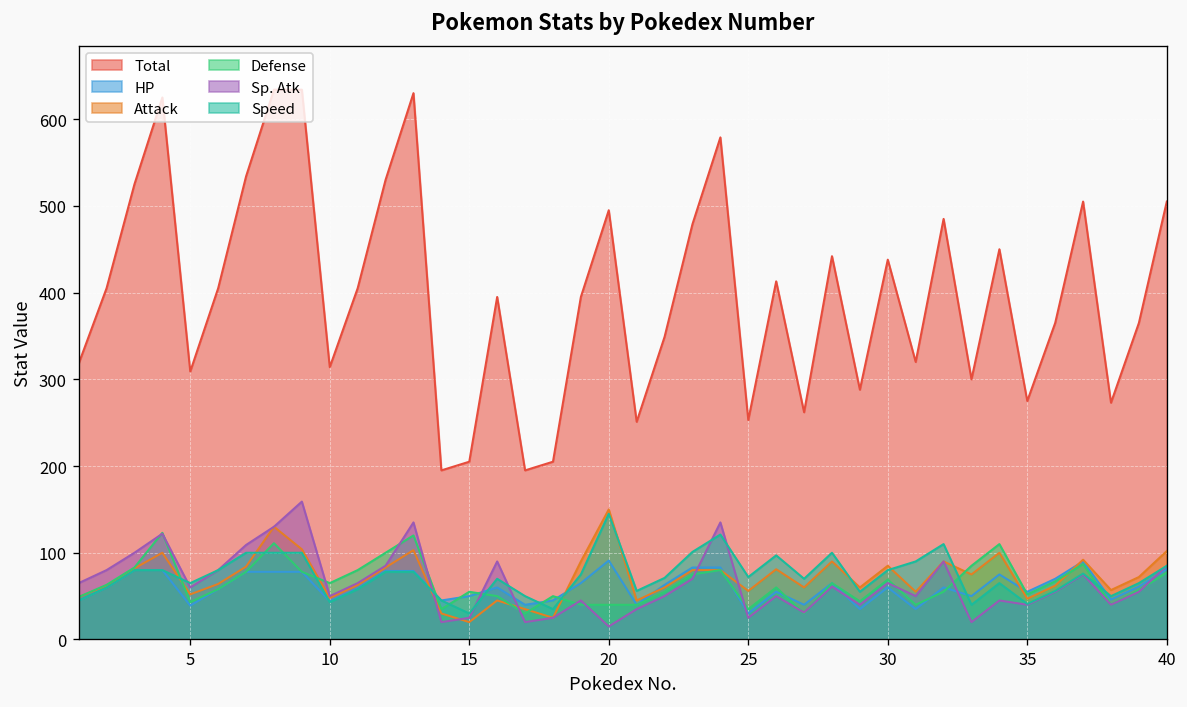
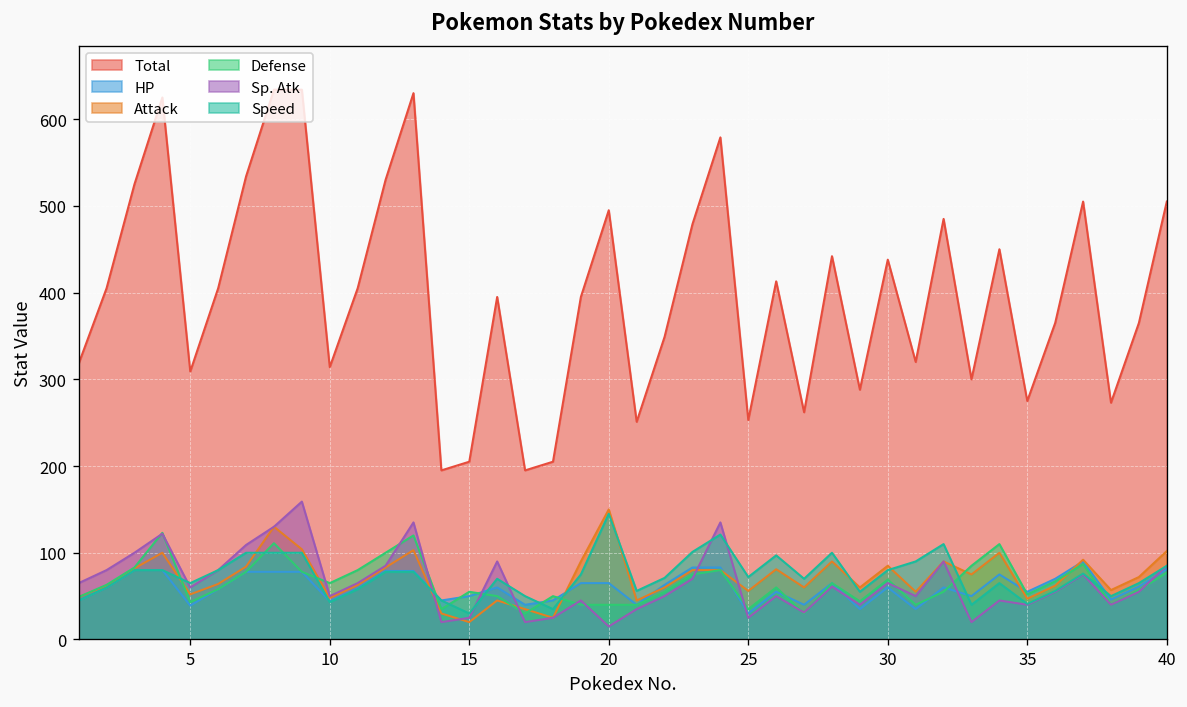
  {
    "HP": {
      "5": 40,
      "15": 50,
-     "20": 90,
+     "20": 70,
      "25": 30,
      "30": 60,
      "40": 80
    },
    "Sp. Atk": {
      "5": 60,
      "15": 30,
      "20": 20,
      "25": 30,
      "30": 70
    }
  }
